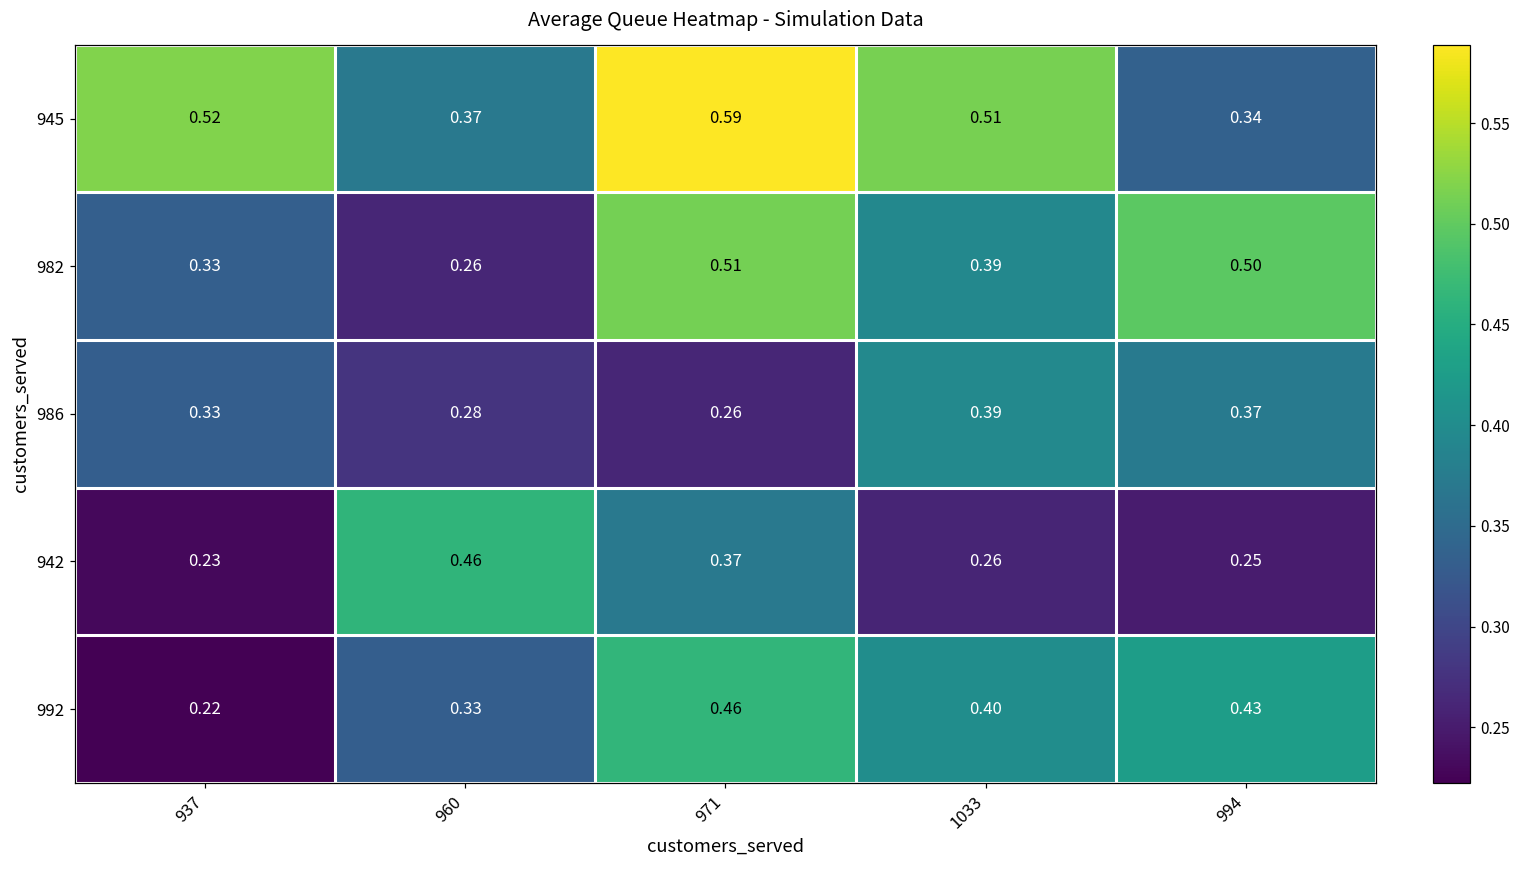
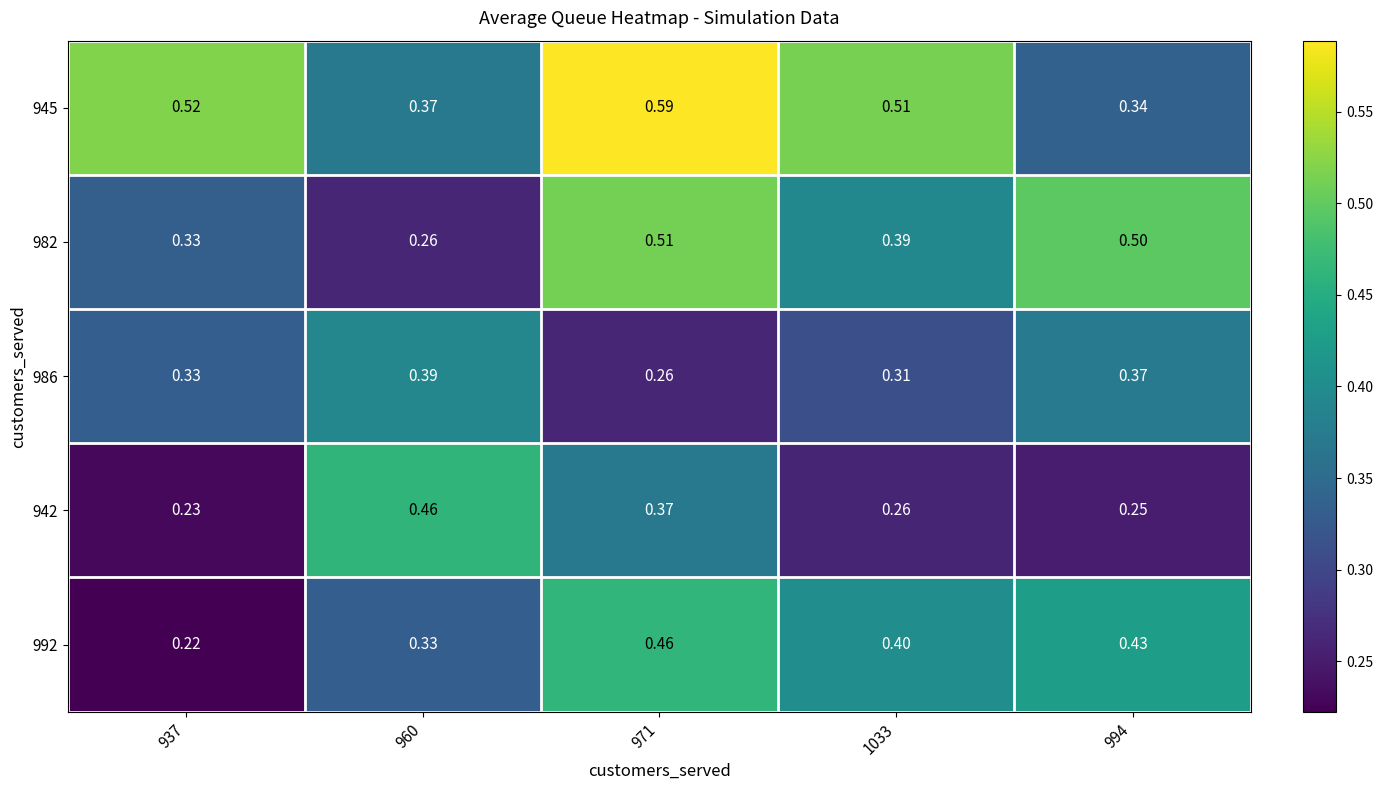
  {
    "945": {
      "937": 0.52,
      "960": 0.37,
      "971": 0.59,
      "1033": 0.51,
      "994": 0.34
    },
    "982": {
      "937": 0.33,
      "960": 0.26,
      "971": 0.51,
      "1033": 0.39,
      "994": 0.50
    },
    "986": {
      "937": 0.33,
-     "960": 0.28,
+     "960": 0.39,
      "971": 0.26,
-     "1033": 0.39,
+     "1033": 0.31,
      "994": 0.37
    },
    "942": {
      "937": 0.23,
      "960": 0.46,
      "971": 0.37,
      "1033": 0.26,
      "994": 0.25
    },
    "992": {
      "937": 0.22,
      "960": 0.33,
      "971": 0.46,
      "1033": 0.40,
      "994": 0.43
    }
  }
